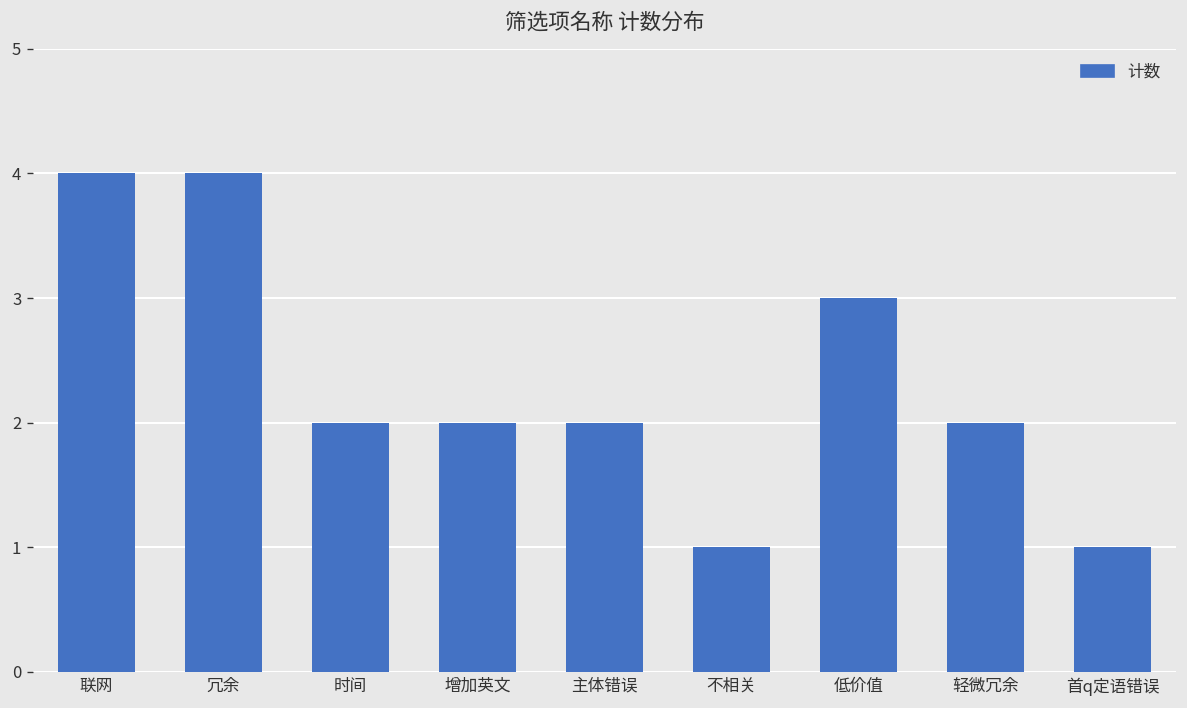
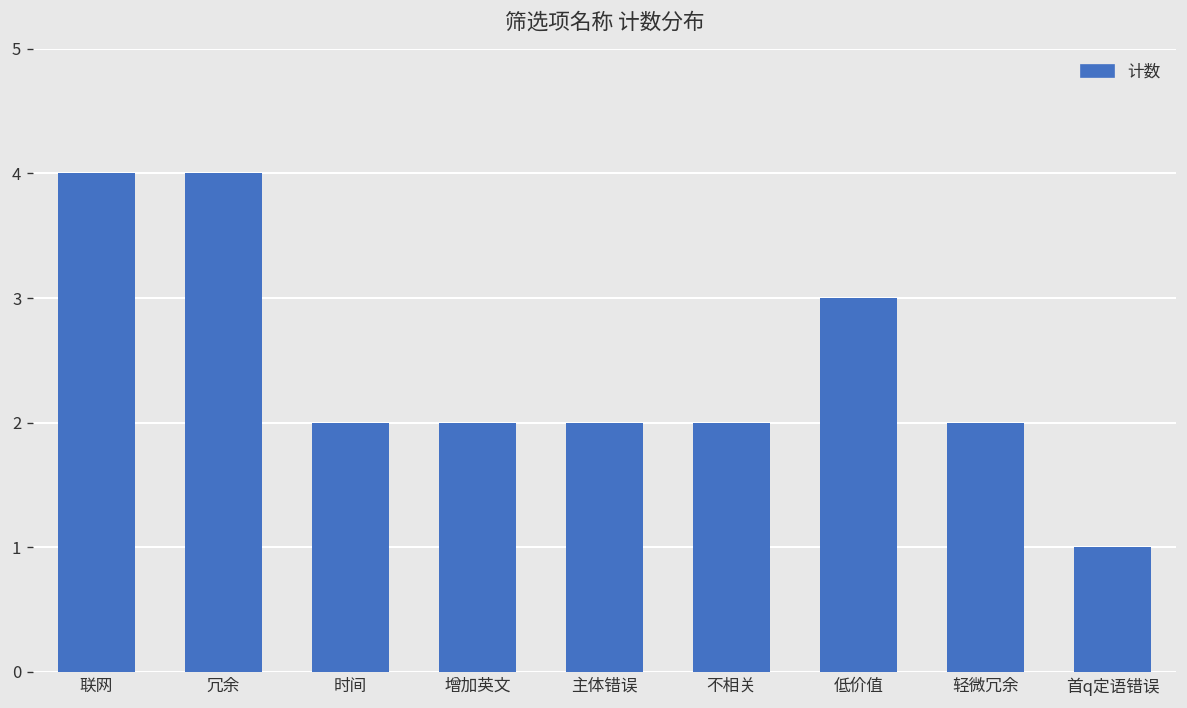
  {
    "联网": 4,
    "冗余": 4,
    "时间": 2,
    "增加英文": 2,
    "主体错误": 2,
-   "不相关": 1,
+   "不相关": 2,
    "低价值": 3,
    "轻微冗余": 2,
    "首q定语错误": 1
  }
